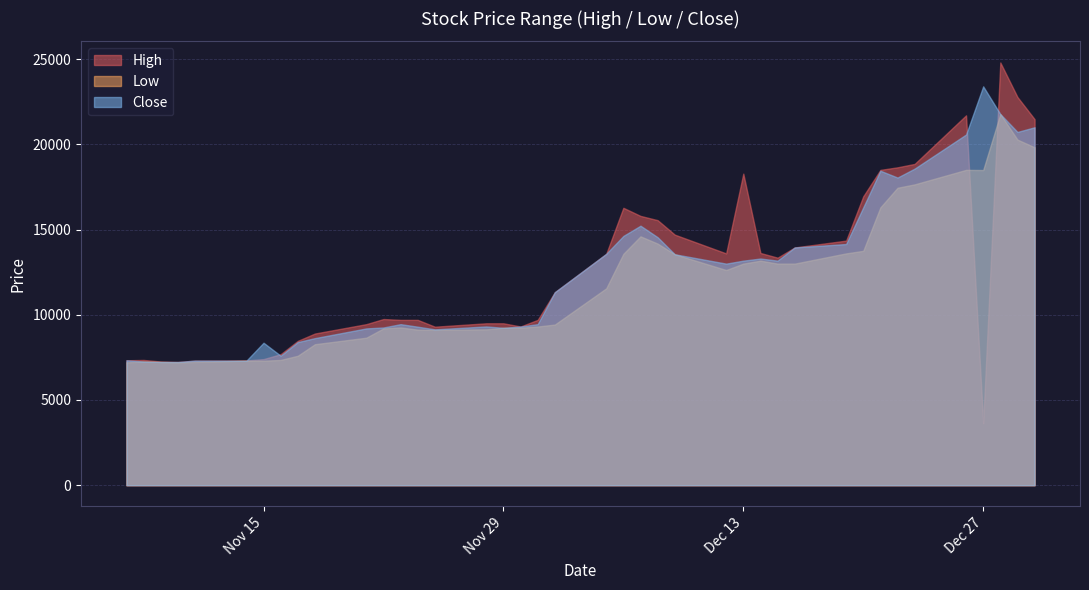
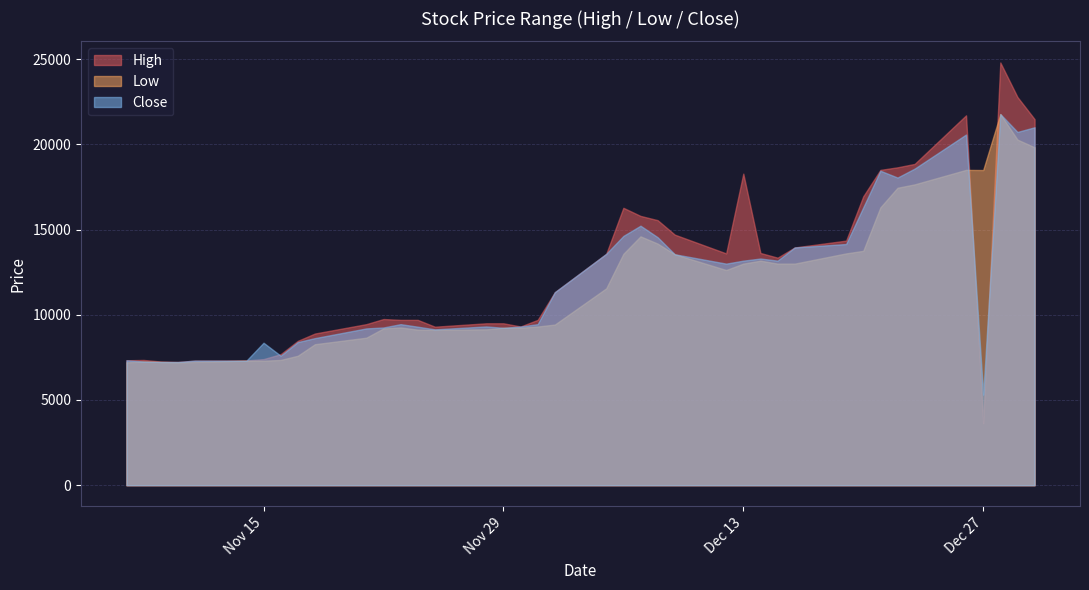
  {
    "High": {
      "Nov 29": 9500,
      "Dec 13": 18300,
      "Dec 27": 3600
    },
    "Low": {
      "Dec 13": 13000,
      "Dec 27": 18500
    },
    "Close": {
      "Nov 15": 8400,
      "Dec 13": 13200,
-     "Dec 27": 23400
+     "Dec 27": 5300
    }
  }
